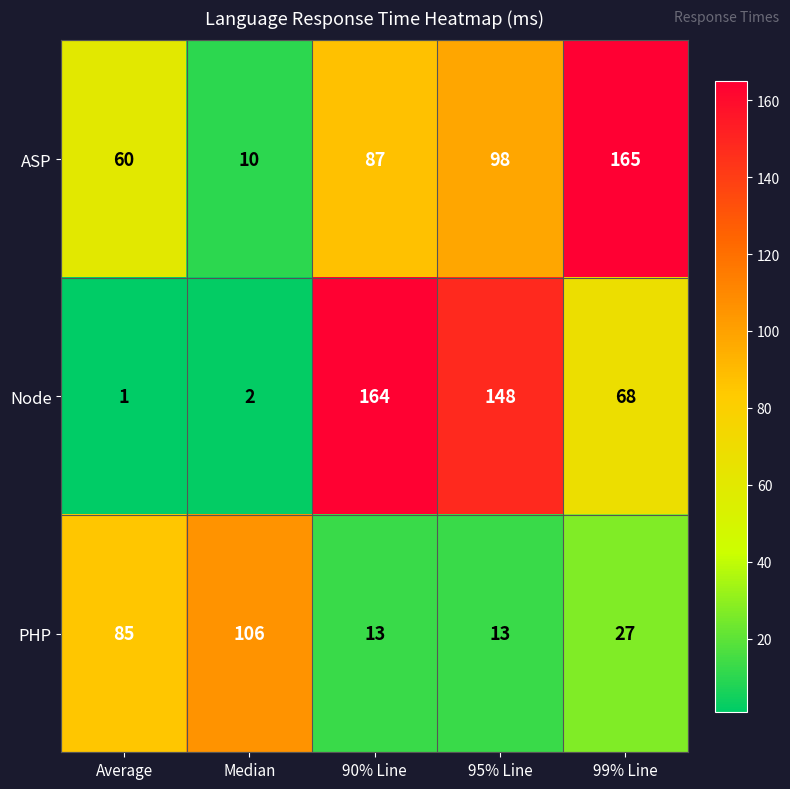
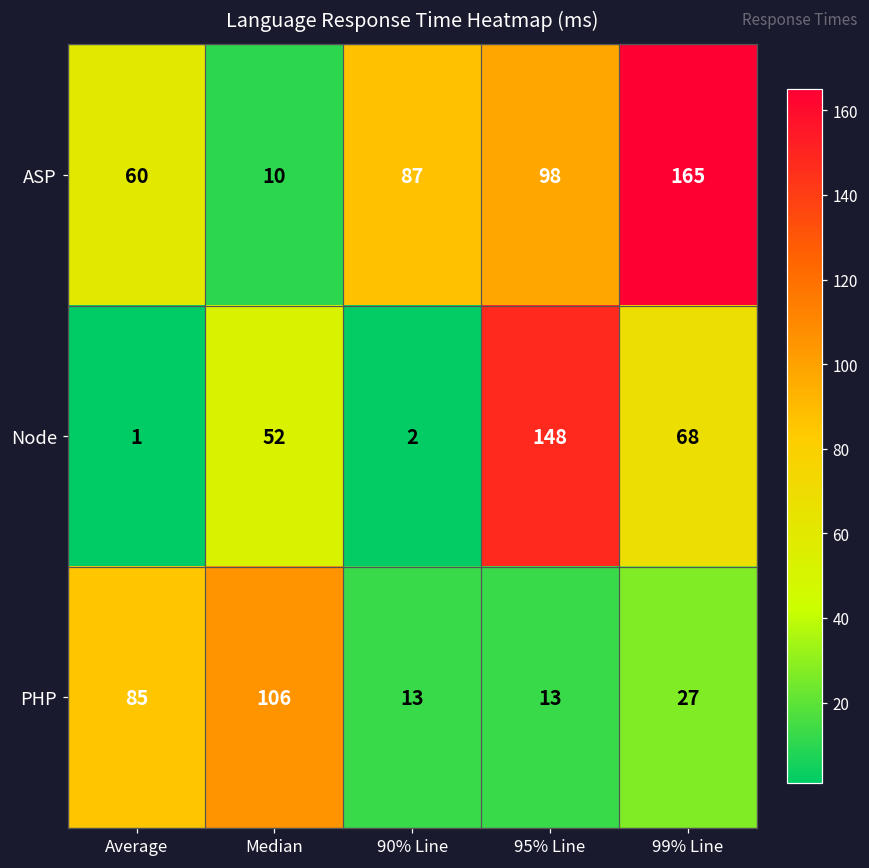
  {
    "ASP": {
      "Average": 60,
      "Median": 10,
      "90% Line": 87,
      "95% Line": 98,
      "99% Line": 165
    },
    "Node": {
      "Average": 1,
-     "Median": 2,
-     "90% Line": 164,
+     "Median": 52,
+     "90% Line": 2,
      "95% Line": 148,
      "99% Line": 68
    },
    "PHP": {
      "Average": 85,
      "Median": 106,
      "90% Line": 13,
      "95% Line": 13,
      "99% Line": 27
    }
  }
